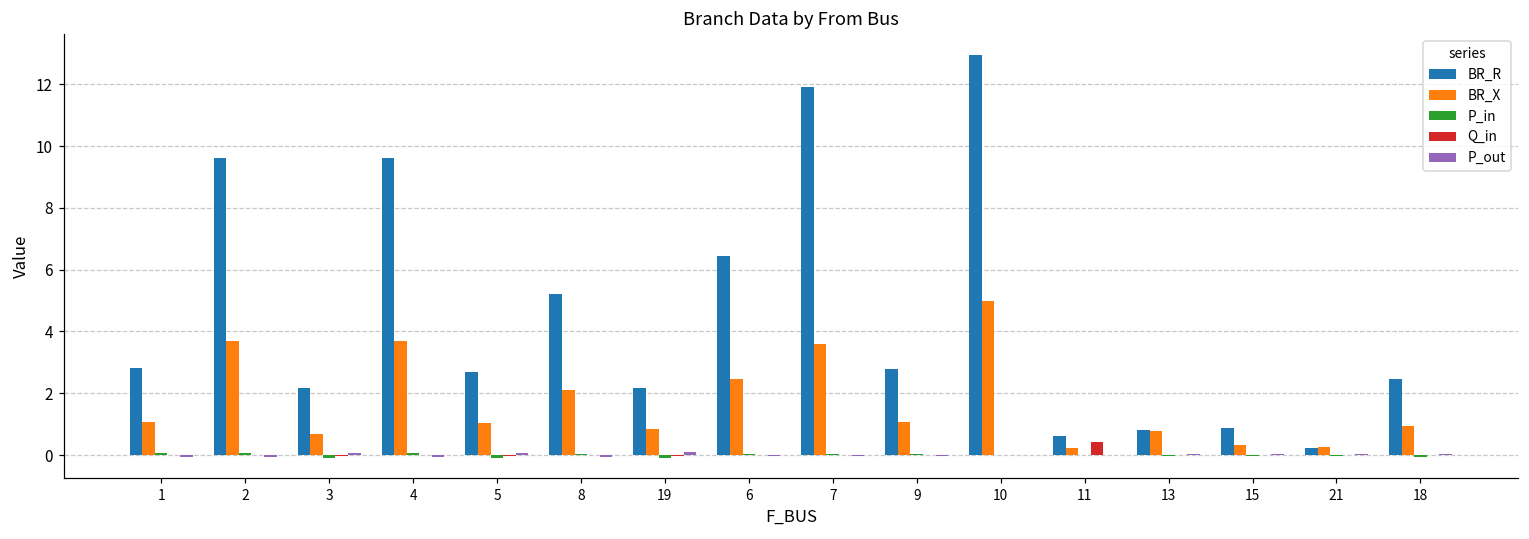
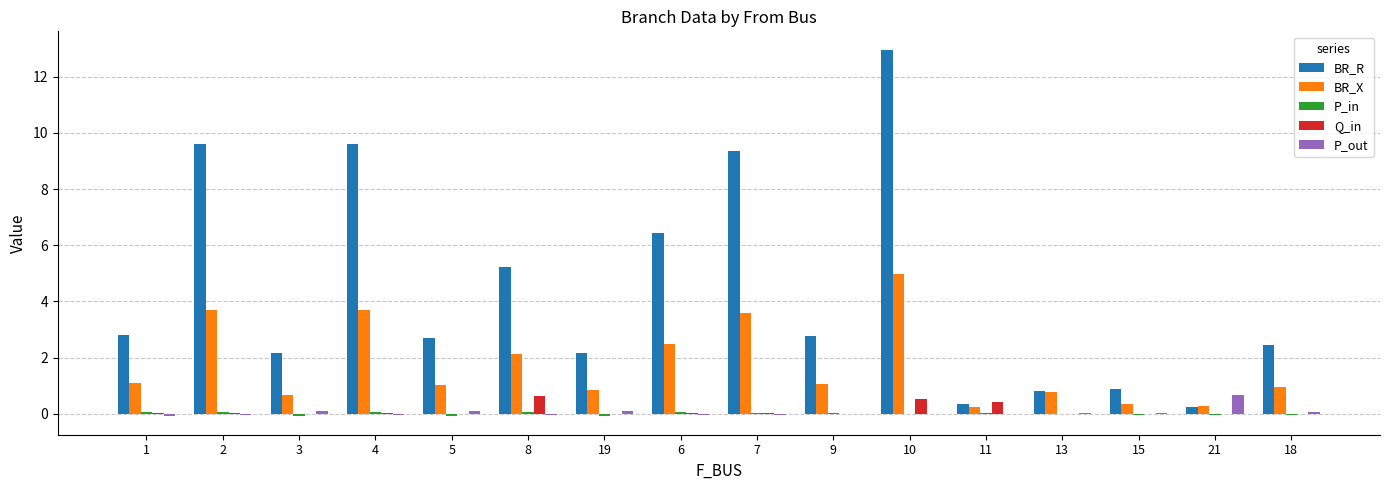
  {
    "BR_R": {
      "1": 2.8,
      "2": 9.6,
      "3": 2.2,
      "4": 9.6,
      "5": 2.7,
      "8": 5.2,
      "19": 2.2,
      "6": 6.4,
-     "7": 11.9,
+     "7": 9.4,
      "9": 2.8,
      "10": 13.0,
-     "11": 0.6,
+     "11": 0.3,
      "13": 0.8,
      "15": 0.9,
      "21": 0.2,
      "18": 2.5
    },
    "BR_X": {
      "1": 1.1,
      "2": 3.7,
      "3": 0.7,
      "4": 3.7,
      "5": 1.0,
      "8": 2.1,
      "19": 0.8,
      "6": 2.5,
      "7": 3.6,
      "9": 1.1,
      "10": 5.0,
      "11": 0.2,
      "13": 0.8,
      "15": 0.3,
      "21": 0.3,
      "18": 0.9
    },
    "P_in": {
      "19": -0.1
    },
    "Q_in": {
-     "8": 0.0,
-     "10": 0.0,
+     "8": 0.6,
+     "10": 0.5,
      "11": 0.4
    },
    "P_out": {
      "19": 0.1,
-     "21": 0.0
+     "21": 0.7
    }
  }
